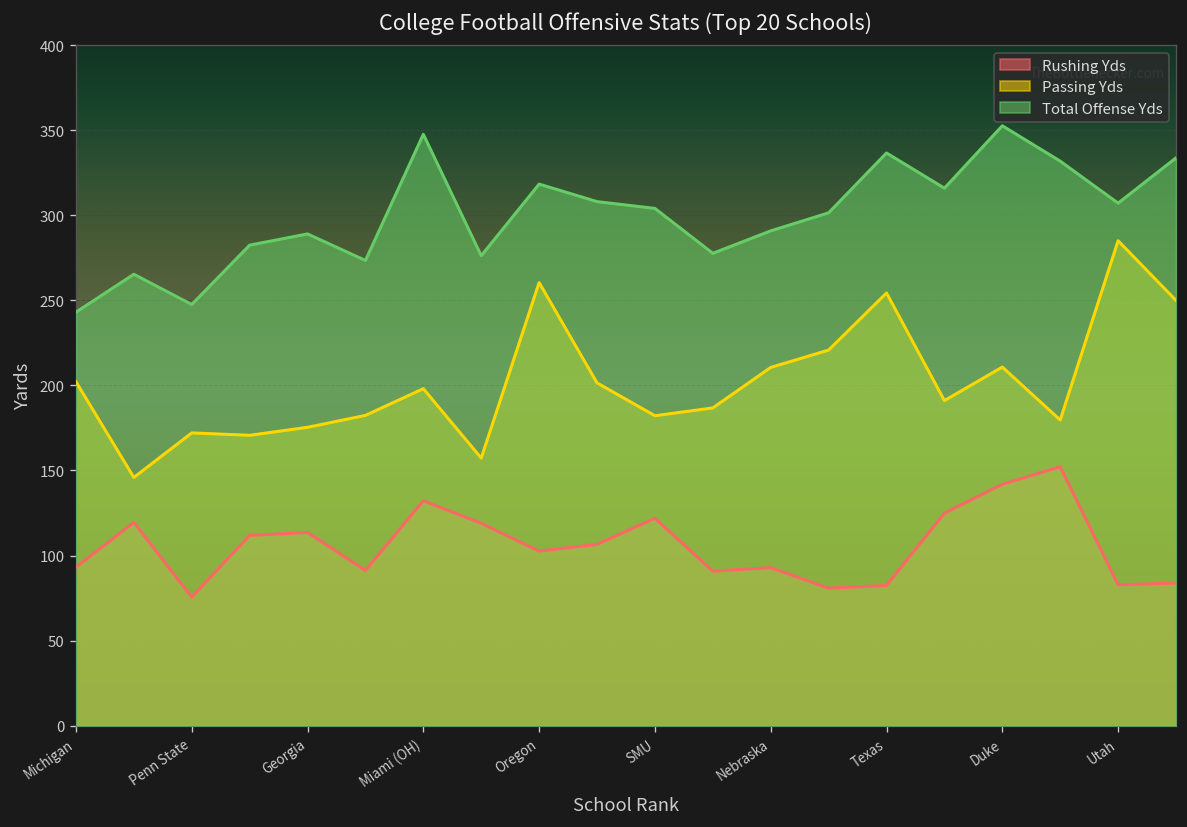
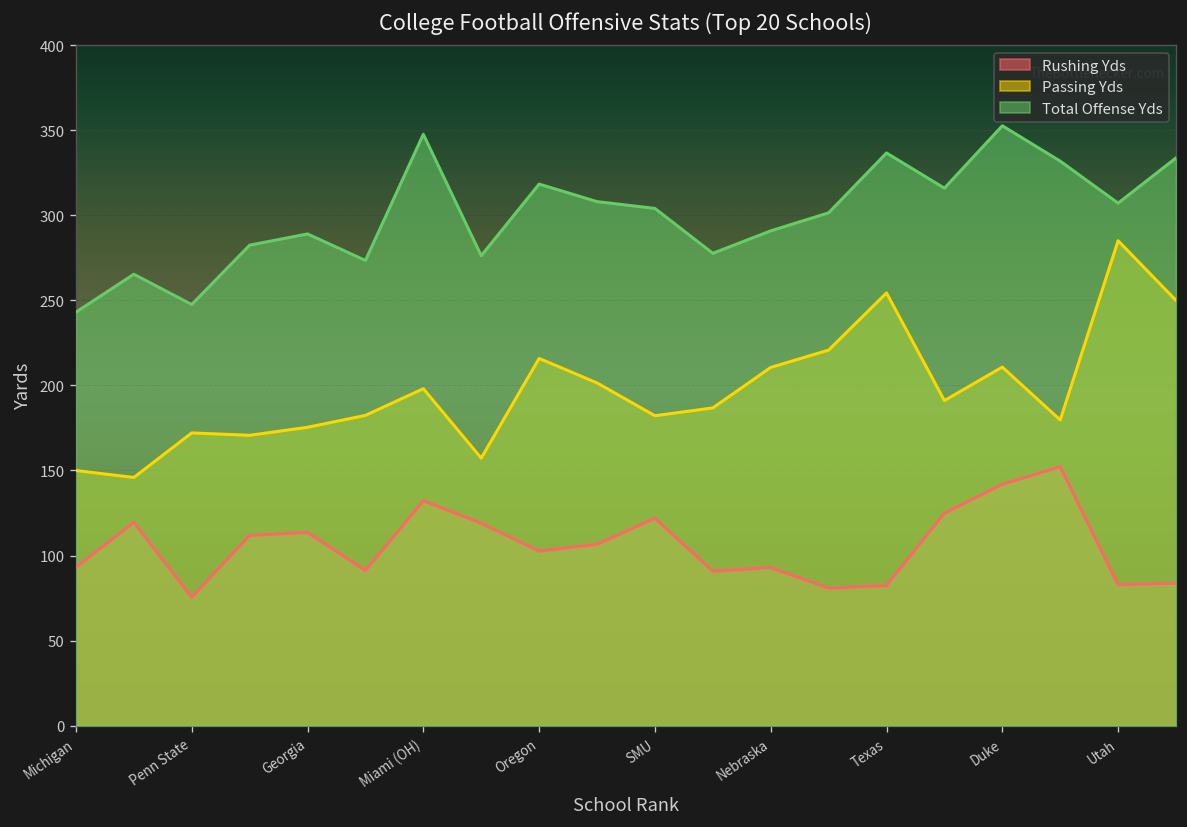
  {
    "Rushing Yds": {
      "Michigan": 93,
      "Penn State": 76,
      "Georgia": 114,
      "Miami (OH)": 132,
      "Oregon": 103,
      "SMU": 122,
      "Nebraska": 93,
      "Texas": 82,
      "Duke": 142,
      "Utah": 83
    },
    "Passing Yds": {
-     "Michigan": 202,
+     "Michigan": 150,
      "Penn State": 172,
      "Georgia": 175,
      "Miami (OH)": 198,
-     "Oregon": 261,
+     "Oregon": 216,
      "SMU": 182,
      "Nebraska": 211,
      "Texas": 254,
      "Duke": 211,
      "Utah": 285
    },
    "Total Offense Yds": {
      "Michigan": 243,
      "Penn State": 248,
      "Georgia": 289,
      "Miami (OH)": 348,
      "Oregon": 318,
      "SMU": 304,
      "Nebraska": 291,
      "Texas": 337,
      "Utah": 307
    }
  }
